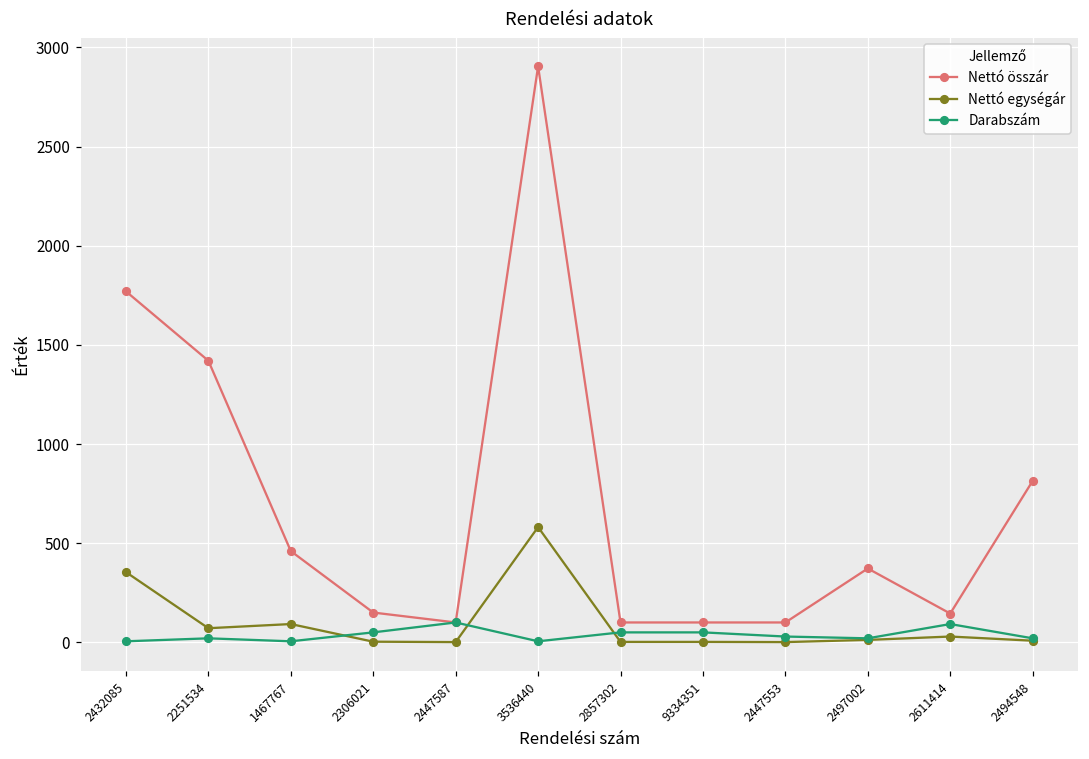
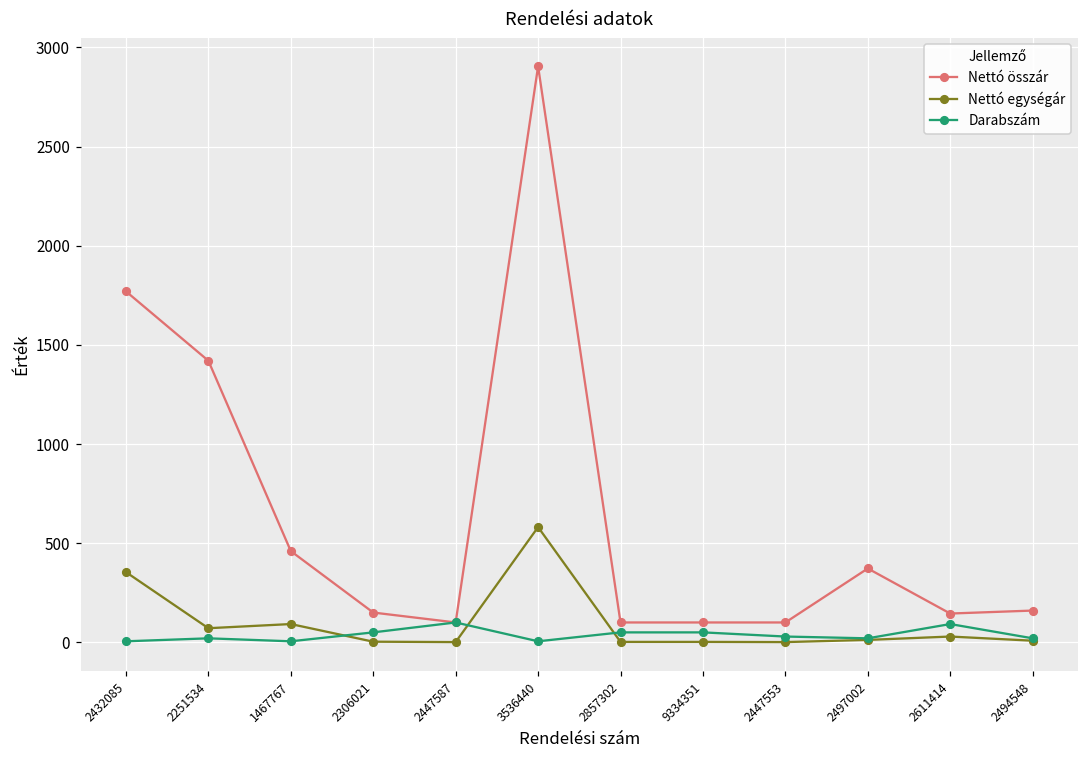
  {
    "Nettó összár": {
      "2432085": 1770,
      "2251534": 1420,
      "1467767": 460,
      "2306021": 150,
      "3536440": 2910,
      "2857302": 100,
      "9334351": 100,
      "2447553": 100,
      "2497002": 370,
      "2611414": 150,
-     "2494548": 810
+     "2494548": 160
    },
    "Nettó egységár": {
      "2432085": 350,
      "2251534": 70,
      "1467767": 90,
      "2306021": 0,
      "2447587": 0,
      "3536440": 580,
      "2857302": 0,
      "9334351": 0,
      "2447553": 0,
      "2611414": 30
    },
    "Darabszám": {
      "2432085": 10,
      "2251534": 20,
      "1467767": 10,
      "2306021": 50,
      "3536440": 10,
      "2857302": 50,
      "9334351": 50,
      "2447553": 30,
      "2611414": 90
    }
  }
